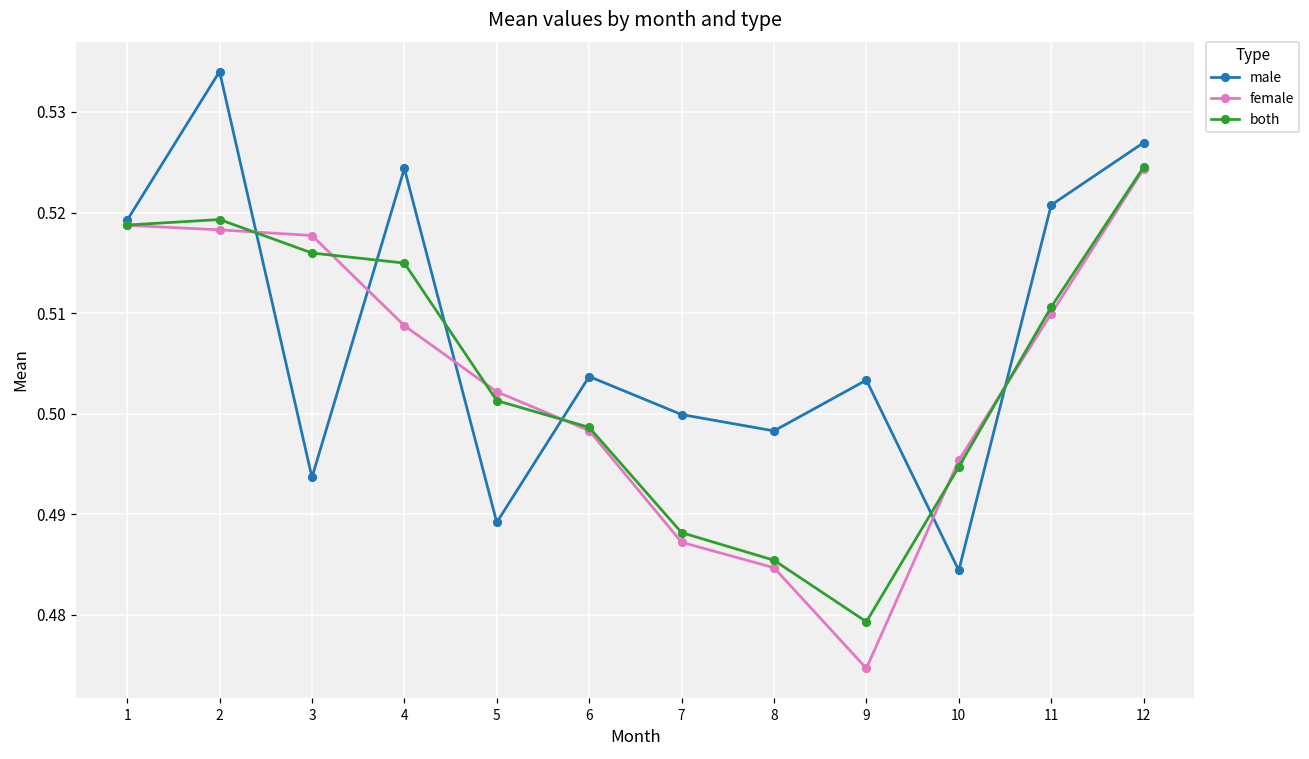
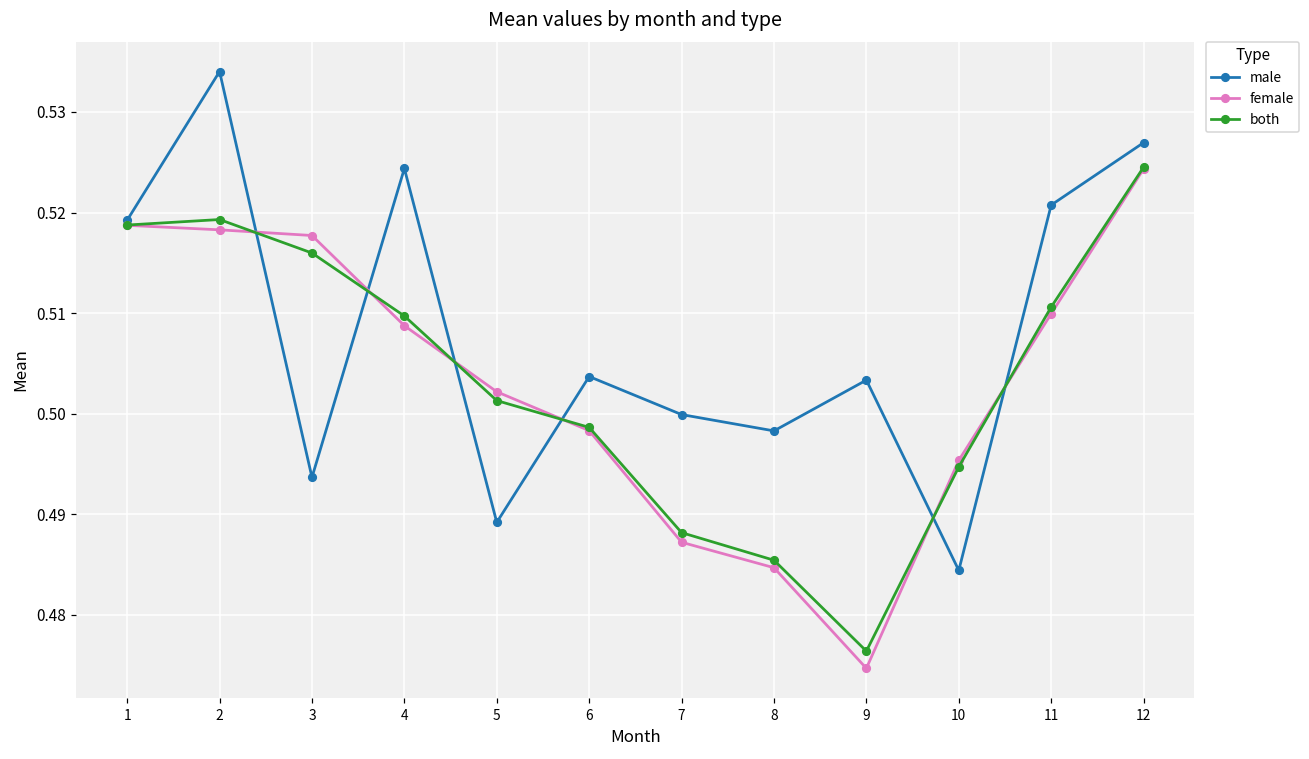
  {
    "male": {
      "1": 0.519,
      "2": 0.534,
      "3": 0.494,
      "4": 0.524,
      "5": 0.489,
      "6": 0.504,
      "7": 0.500,
      "8": 0.498,
      "9": 0.503,
      "10": 0.484,
      "11": 0.521,
      "12": 0.527
    },
    "female": {
      "2": 0.518,
      "3": 0.518,
      "4": 0.509,
      "5": 0.502,
      "6": 0.498,
      "7": 0.487,
      "8": 0.485,
      "9": 0.475,
      "10": 0.495,
      "11": 0.510
    },
    "both": {
      "2": 0.519,
      "3": 0.516,
-     "4": 0.515,
+     "4": 0.510,
      "5": 0.501,
      "6": 0.499,
      "7": 0.488,
      "8": 0.485,
-     "9": 0.479,
+     "9": 0.476,
      "10": 0.495,
      "11": 0.511
    }
  }
